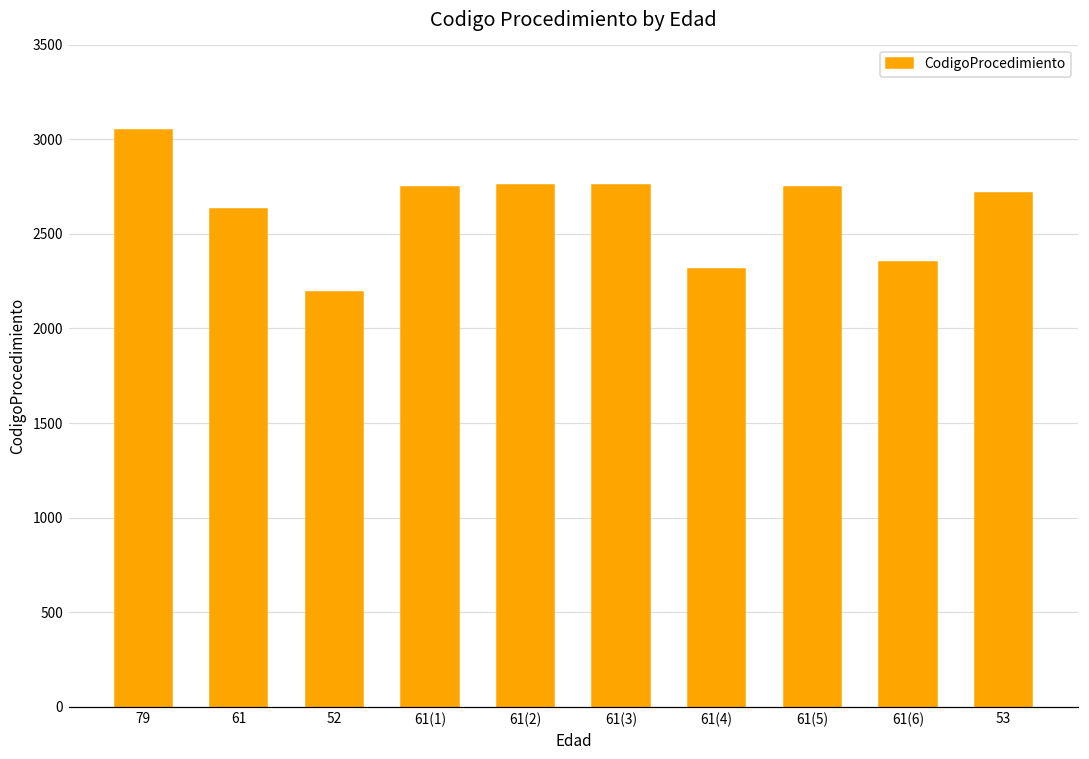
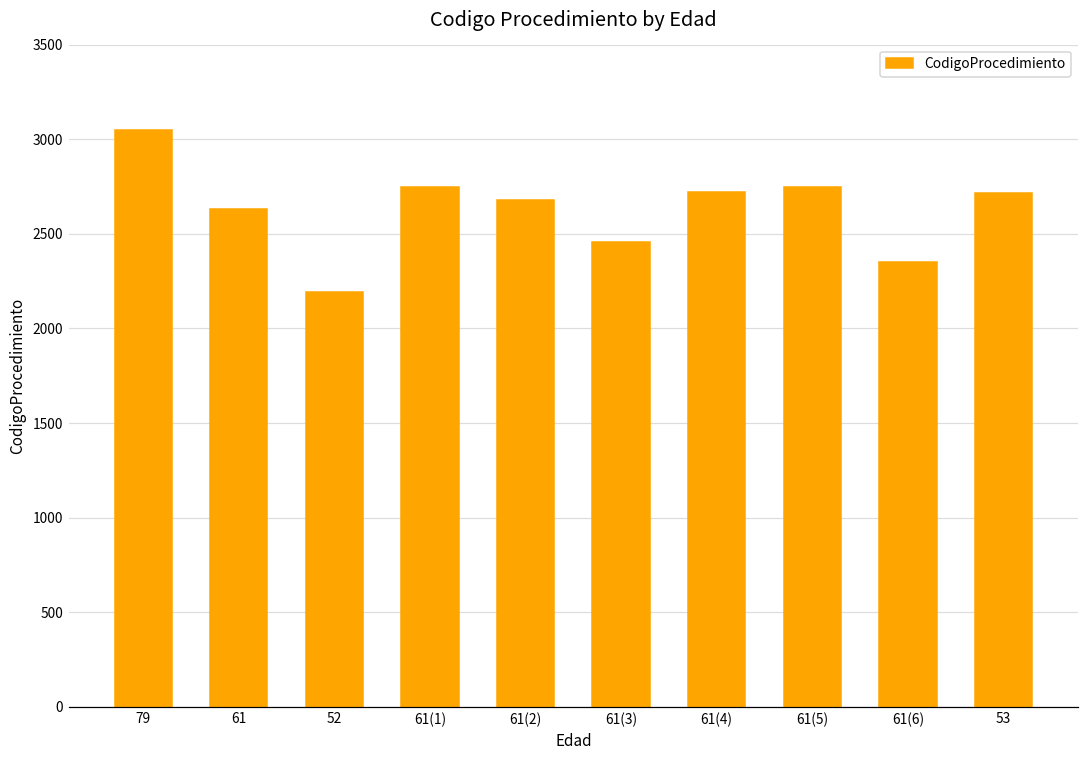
  {
    "79": 3050,
    "61": 2630,
    "52": 2190,
    "61(1)": 2750,
-   "61(2)": 2760,
-   "61(3)": 2760,
-   "61(4)": 2310,
+   "61(2)": 2680,
+   "61(3)": 2460,
+   "61(4)": 2720,
    "61(5)": 2750,
    "61(6)": 2350,
    "53": 2720
  }
